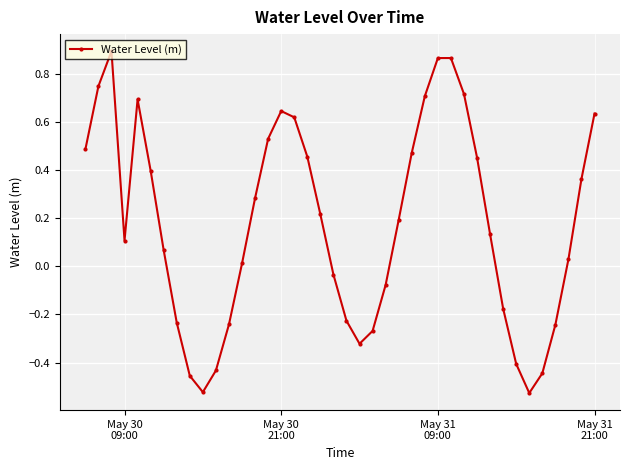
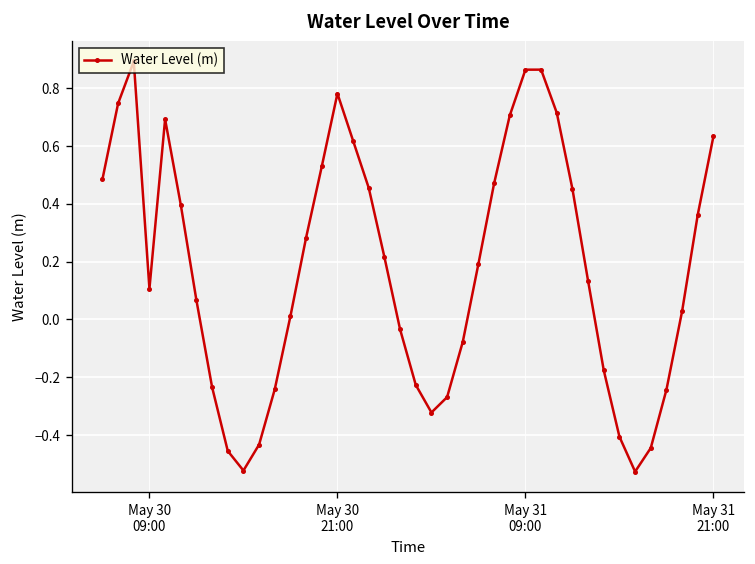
  {
    "May 30 09:00": 0.11,
-   "May 30 21:00": 0.64,
+   "May 30 21:00": 0.78,
    "May 31 09:00": 0.86,
    "May 31 21:00": 0.63
  }
